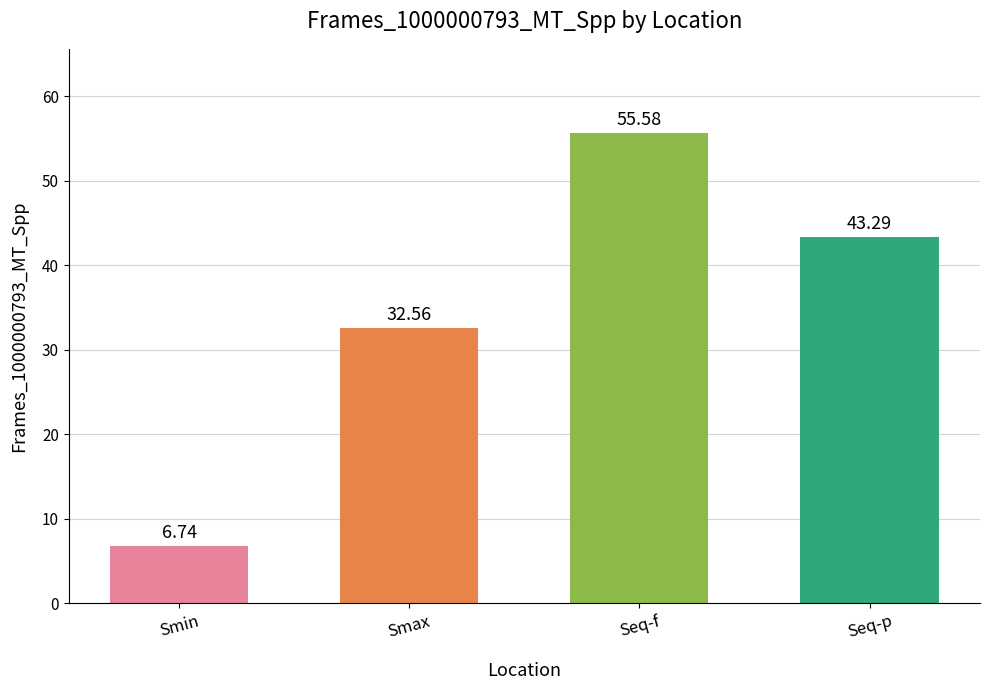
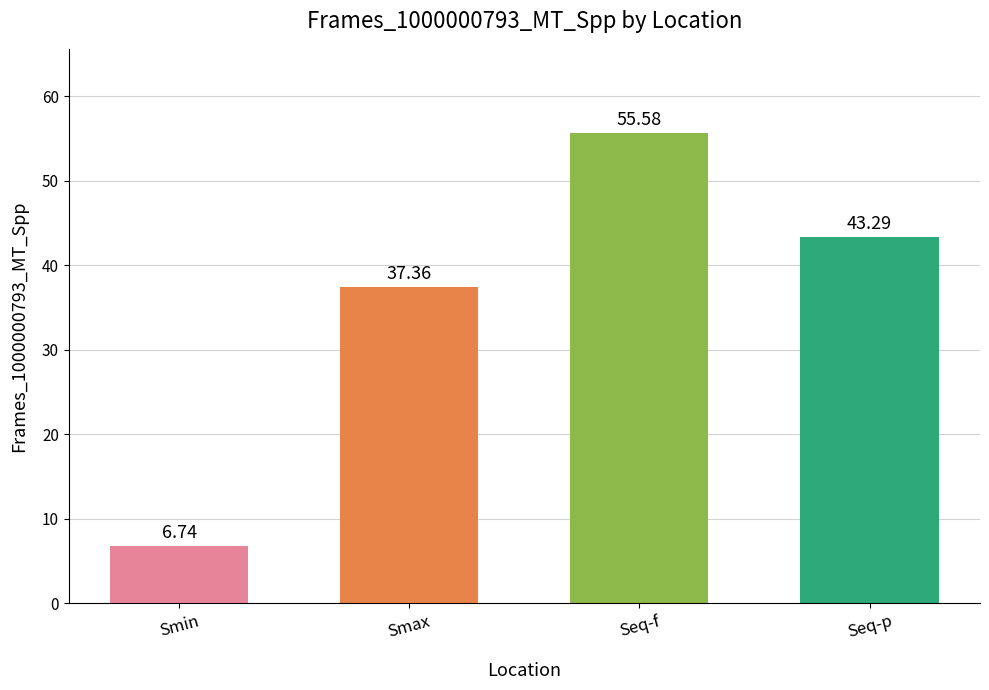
  {
    "Smin": 6.74,
-   "Smax": 32.56,
+   "Smax": 37.36,
    "Seq-f": 55.58,
    "Seq-p": 43.29
  }
